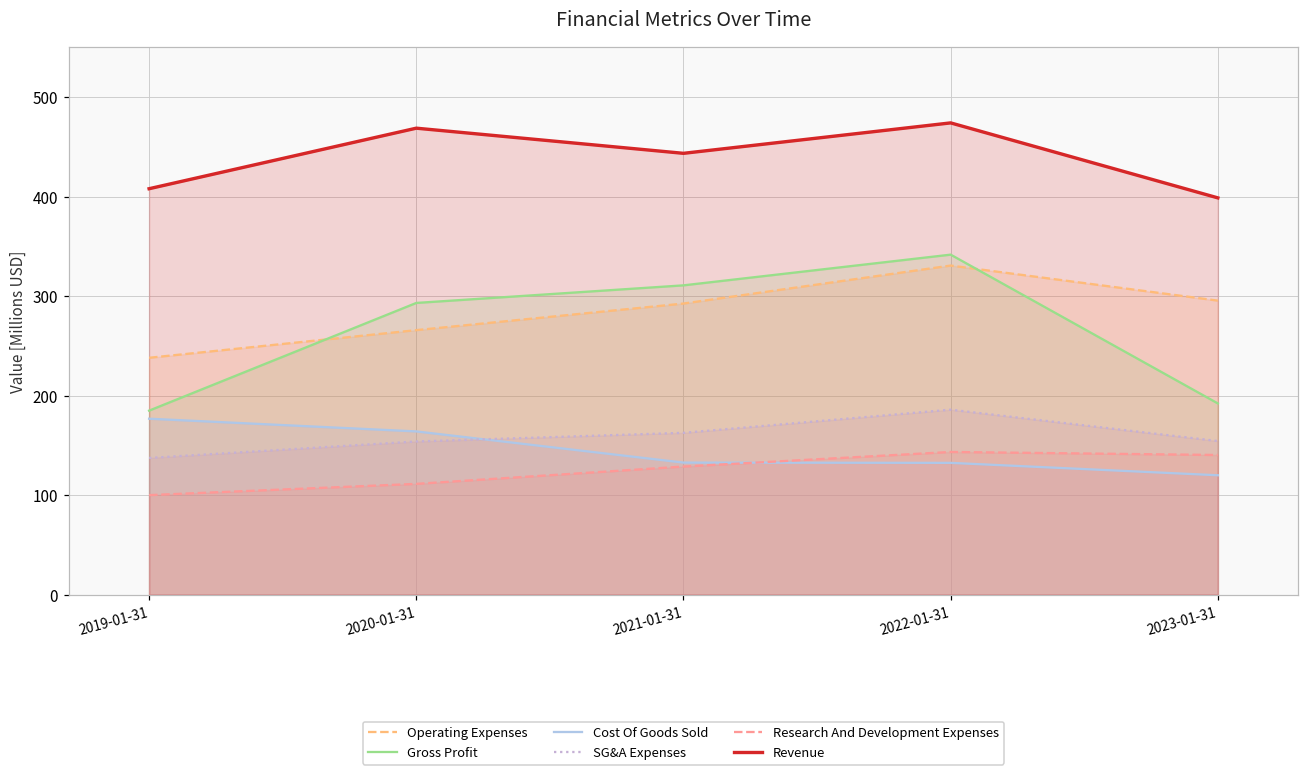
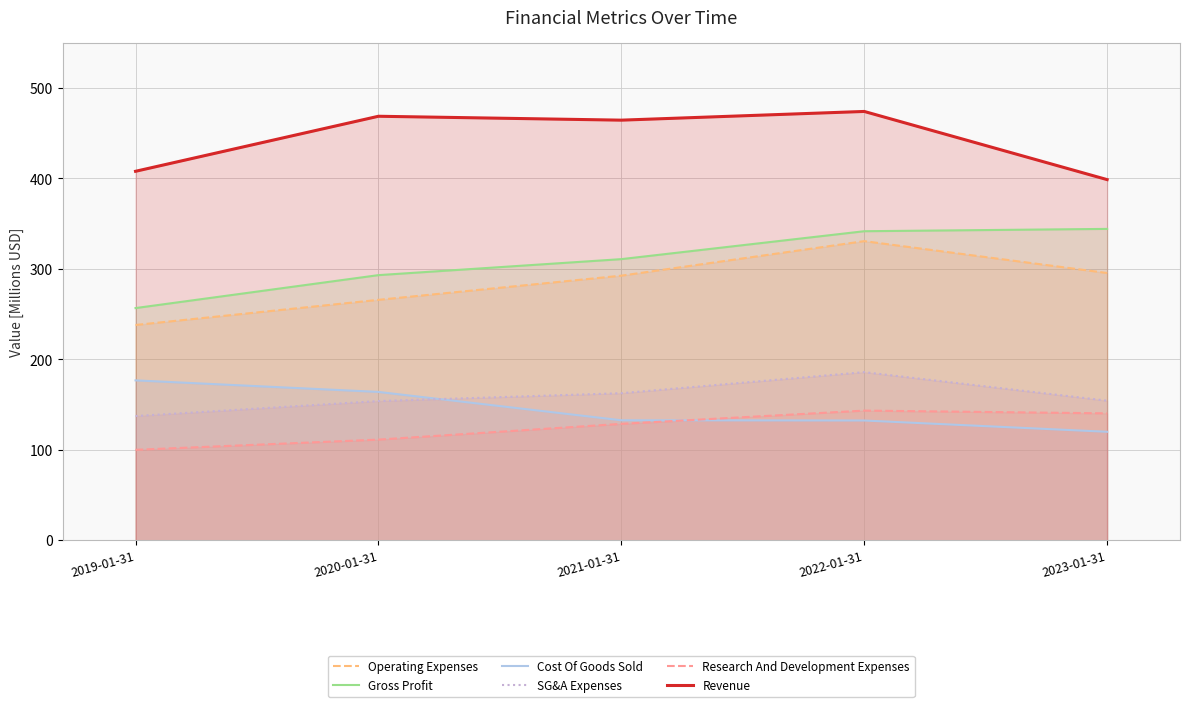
  {
    "Gross Profit": {
-     "2019-01-31": 180,
+     "2019-01-31": 260,
      "2020-01-31": 290,
      "2021-01-31": 310,
      "2022-01-31": 340,
-     "2023-01-31": 190
+     "2023-01-31": 340
    },
    "Revenue": {
      "2019-01-31": 410,
      "2020-01-31": 470,
-     "2021-01-31": 440,
+     "2021-01-31": 460,
      "2022-01-31": 470,
      "2023-01-31": 400
    }
  }
